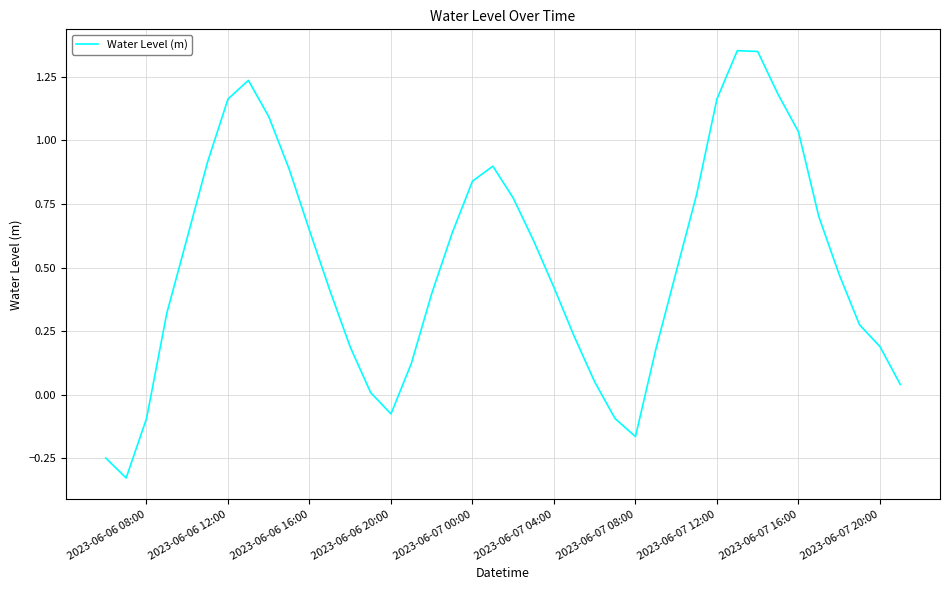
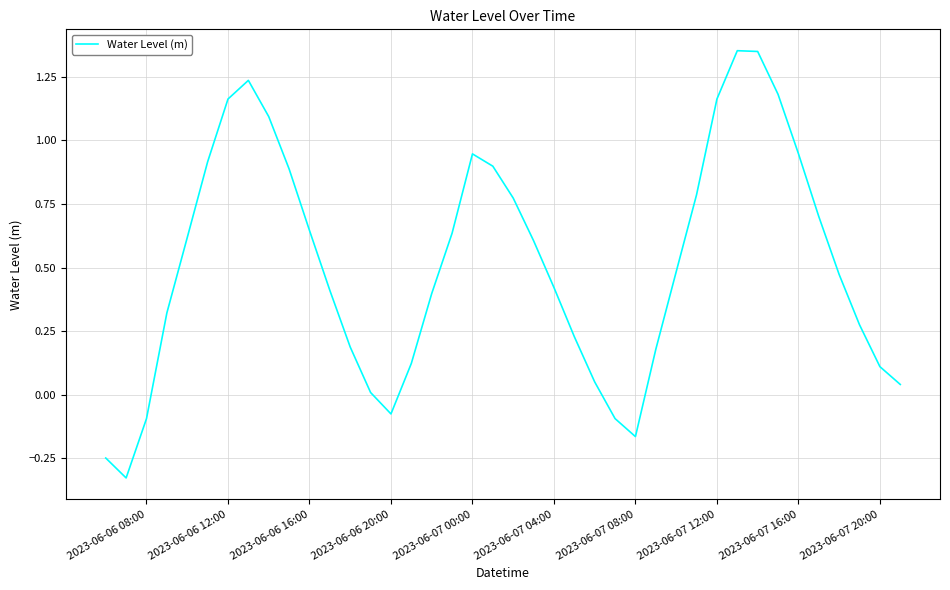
  {
    "2023-06-06 08:00": -0.09,
    "2023-06-06 12:00": 1.16,
    "2023-06-06 16:00": 0.65,
    "2023-06-06 20:00": -0.08,
-   "2023-06-07 00:00": 0.84,
+   "2023-06-07 00:00": 0.95,
    "2023-06-07 04:00": 0.42,
    "2023-06-07 08:00": -0.17,
    "2023-06-07 12:00": 1.16,
-   "2023-06-07 16:00": 1.03,
-   "2023-06-07 20:00": 0.19
+   "2023-06-07 16:00": 0.95,
+   "2023-06-07 20:00": 0.11
  }
